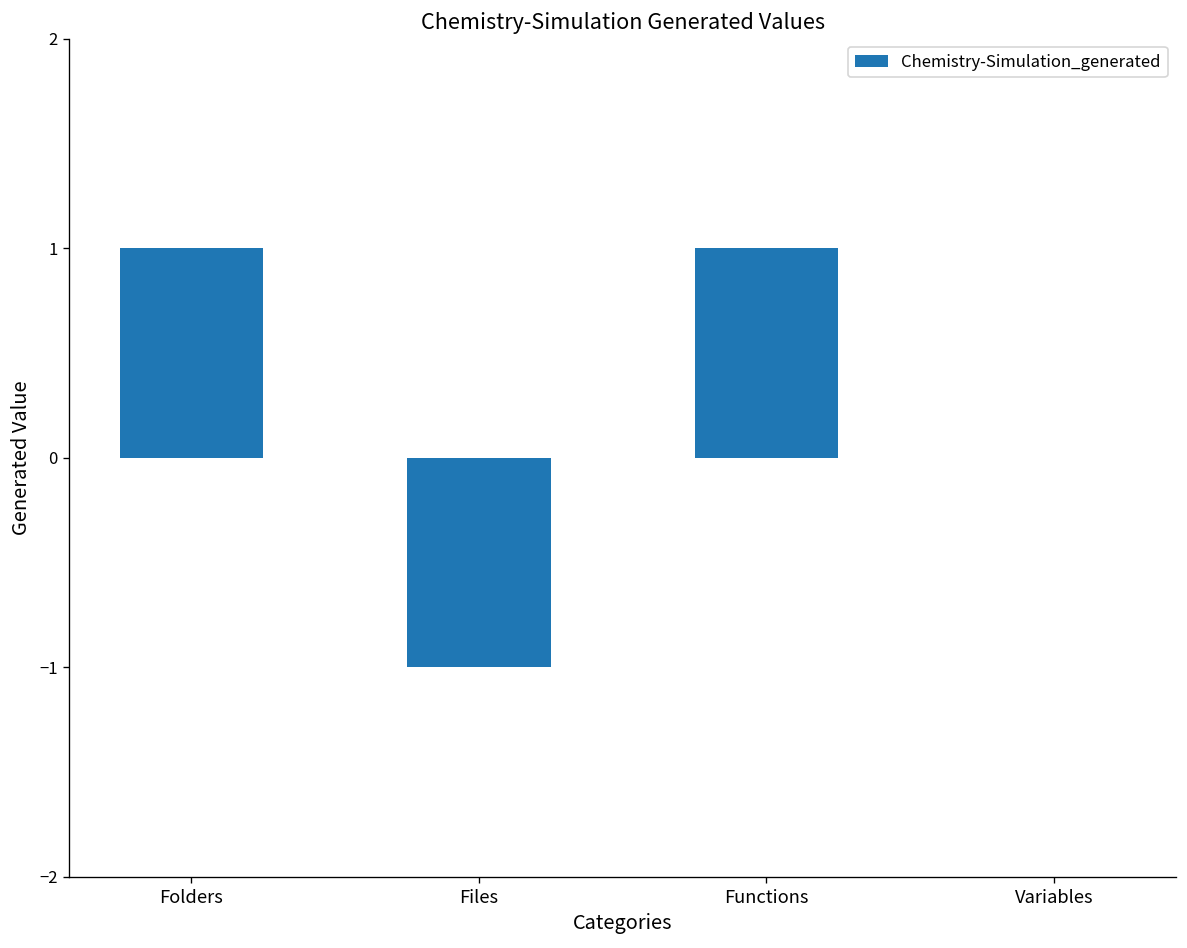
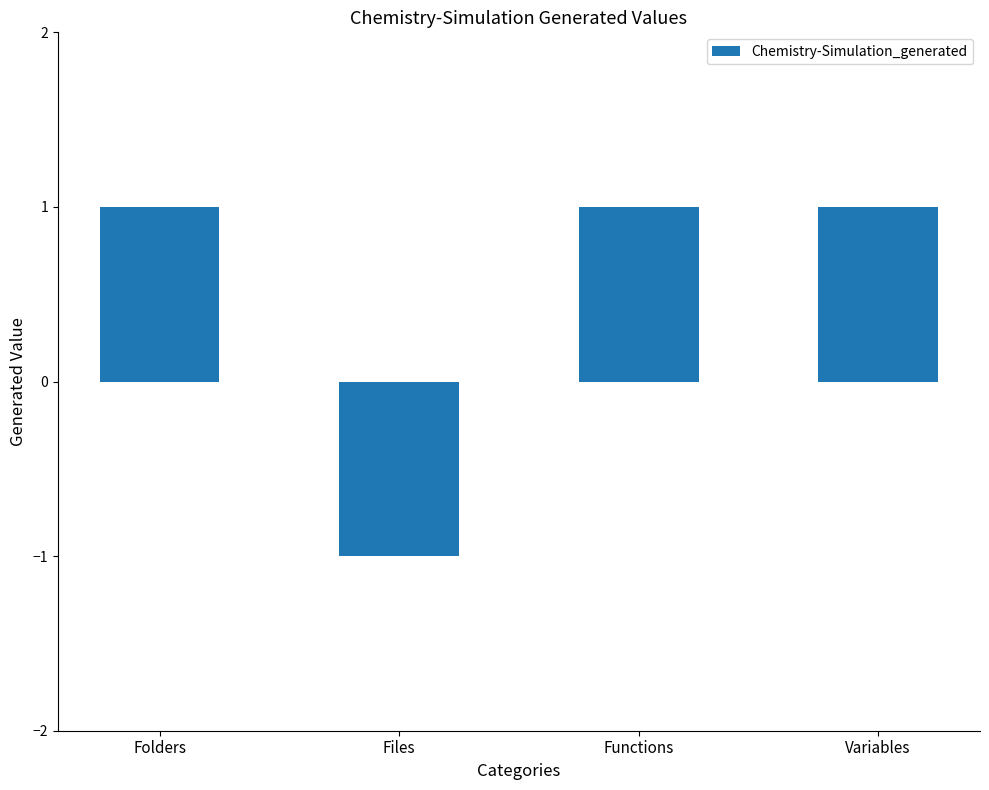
  {
    "Folders": 1,
    "Files": -1,
    "Functions": 1,
-   "Variables": 0
+   "Variables": 1
  }
